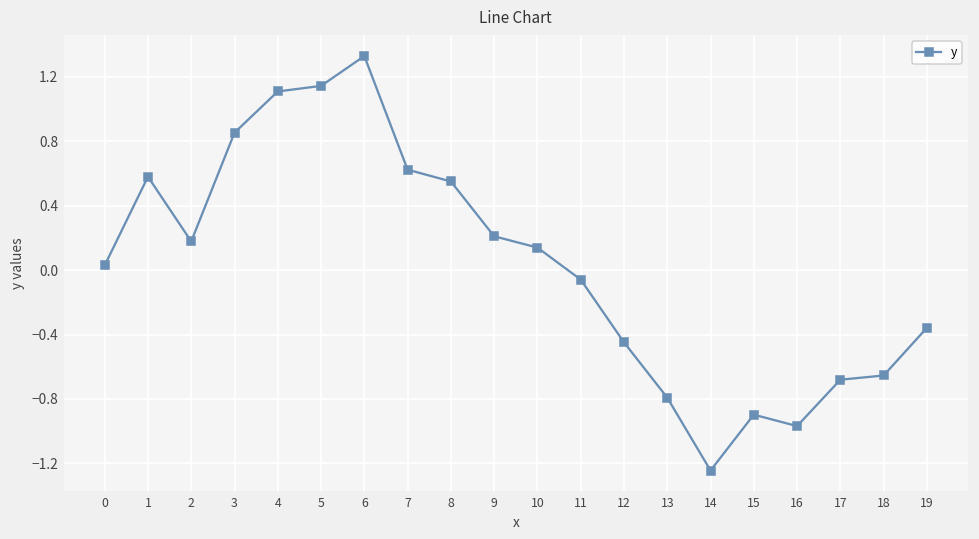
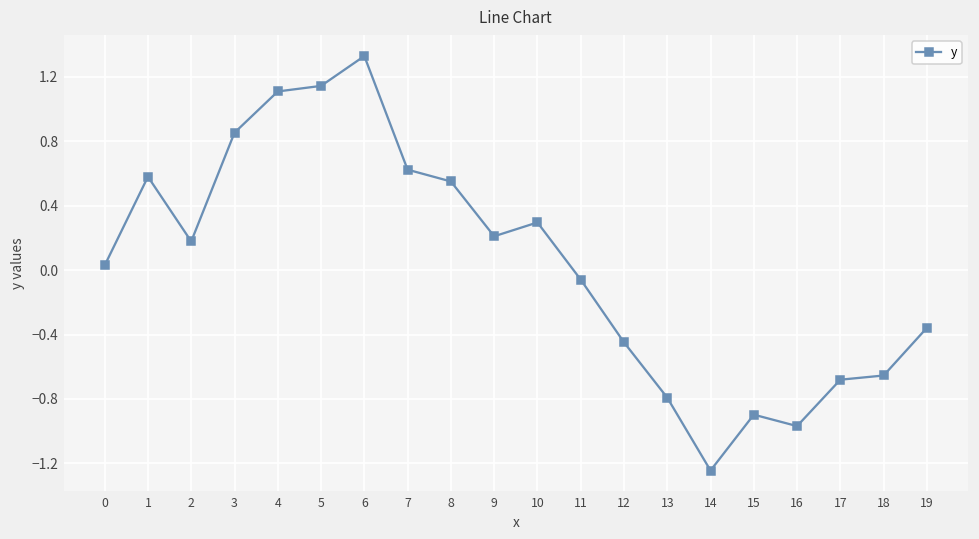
  {
    "0": 0.03,
    "1": 0.58,
    "2": 0.18,
    "3": 0.85,
    "4": 1.11,
    "5": 1.14,
    "6": 1.33,
    "7": 0.62,
    "8": 0.55,
    "9": 0.21,
-   "10": 0.14,
+   "10": 0.30,
    "11": -0.06,
    "12": -0.45,
    "13": -0.79,
    "14": -1.24,
    "15": -0.90,
    "16": -0.97,
    "17": -0.68,
    "18": -0.65,
    "19": -0.36
  }
